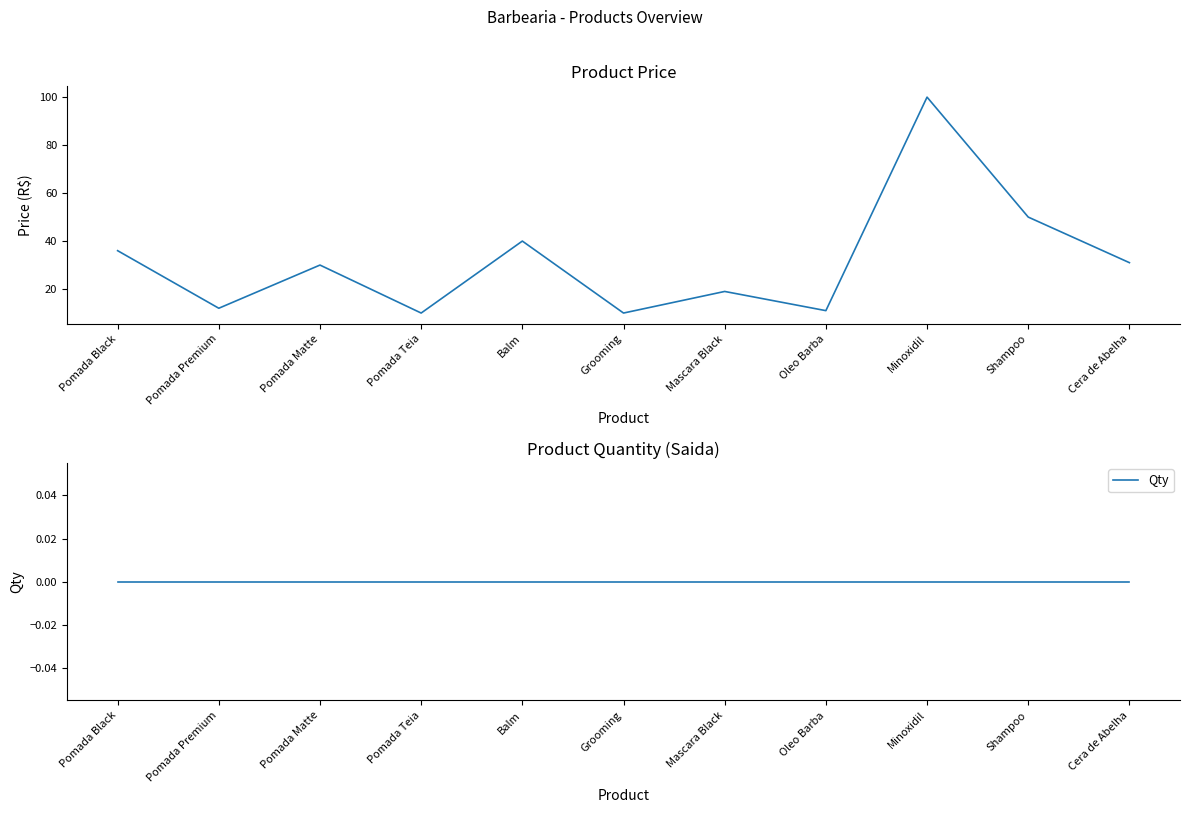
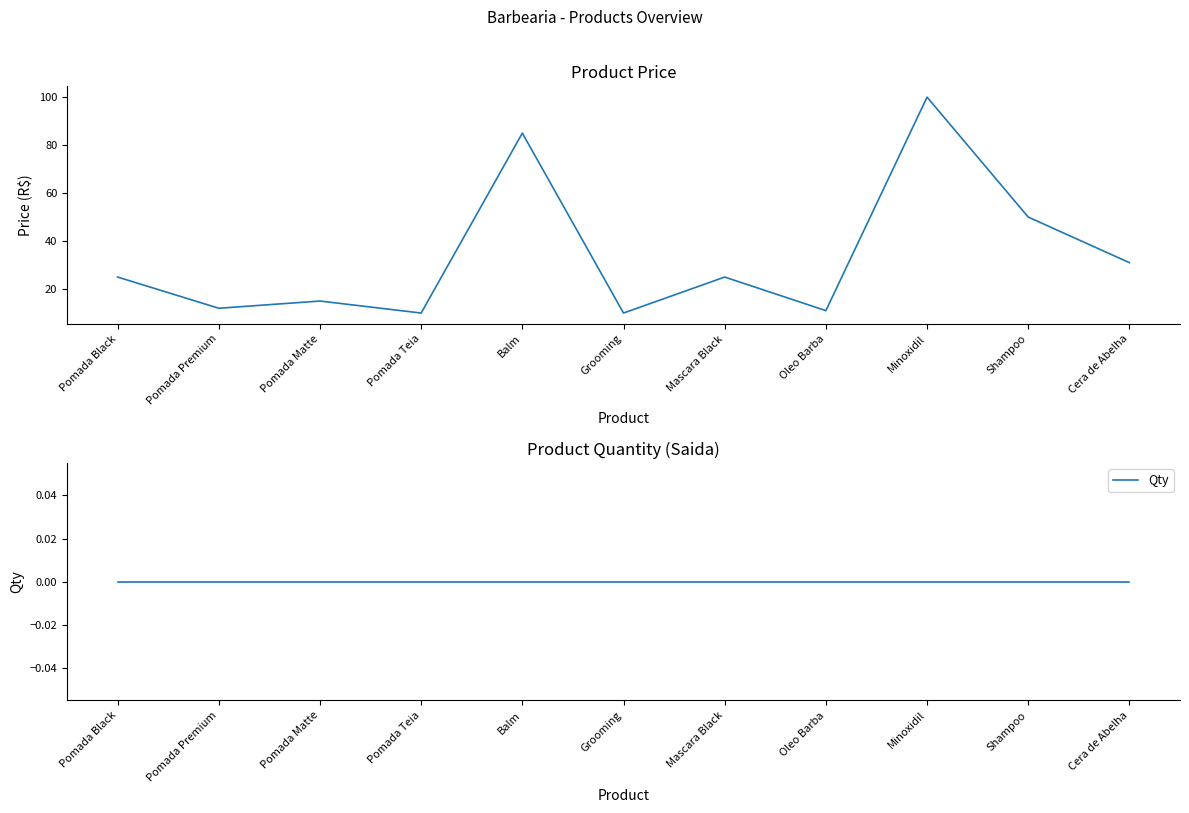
  {
    "Product Price": {
-     "Pomada Black": 36,
+     "Pomada Black": 25,
      "Pomada Premium": 12,
-     "Pomada Matte": 30,
+     "Pomada Matte": 15,
      "Pomada Teia": 10,
-     "Balm": 40,
+     "Balm": 85,
      "Grooming": 10,
-     "Mascara Black": 19,
+     "Mascara Black": 25,
      "Oleo Barba": 11,
      "Minoxidil": 100,
      "Shampoo": 50,
      "Cera de Abelha": 31
    },
    "Product Quantity (Saida)": {
      "Pomada Black": 0.000,
      "Pomada Premium": 0.000,
      "Pomada Matte": 0.000,
      "Pomada Teia": 0.000,
      "Balm": 0.000,
      "Grooming": 0.000,
      "Mascara Black": 0.000,
      "Oleo Barba": 0.000,
      "Minoxidil": 0.000,
      "Shampoo": 0.000,
      "Cera de Abelha": 0.000
    }
  }
